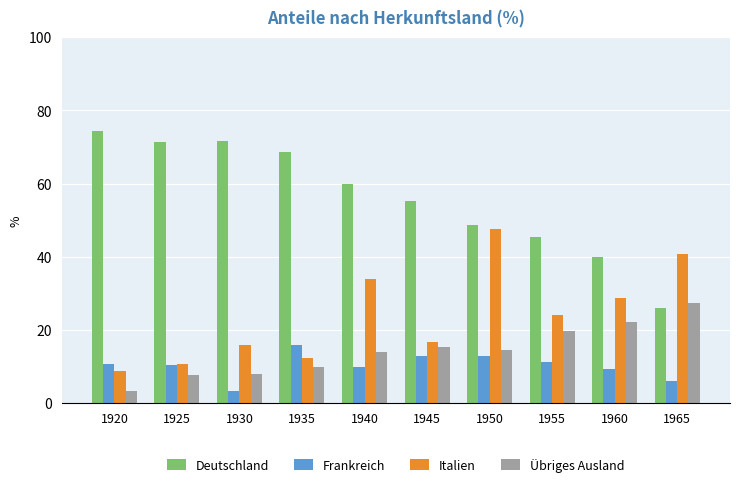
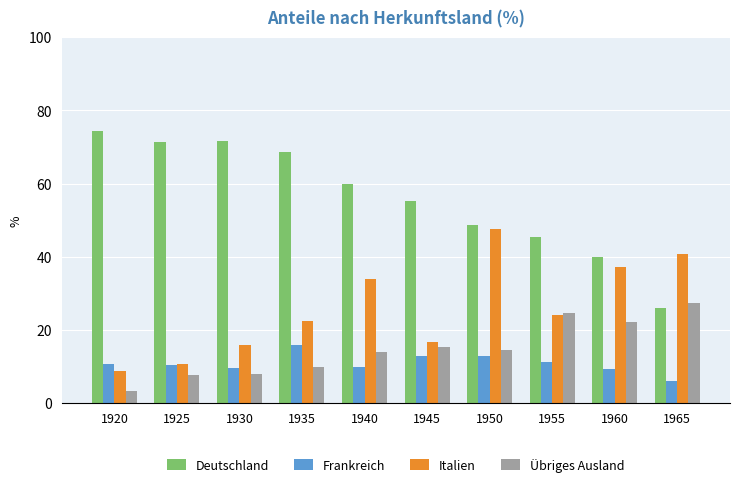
  {
    "Deutschland": {
      "1920": 74,
      "1925": 71,
      "1930": 72,
      "1935": 69,
      "1940": 60,
      "1945": 55,
      "1950": 49,
      "1955": 45,
      "1960": 40,
      "1965": 26
    },
    "Frankreich": {
      "1920": 11,
      "1925": 10,
-     "1930": 3,
+     "1930": 10,
      "1935": 16,
      "1940": 10,
      "1945": 13,
      "1950": 13,
      "1955": 11,
      "1960": 9,
      "1965": 6
    },
    "Italien": {
      "1920": 9,
      "1925": 11,
      "1930": 16,
-     "1935": 12,
+     "1935": 22,
      "1940": 34,
      "1945": 17,
      "1950": 48,
      "1955": 24,
-     "1960": 29,
+     "1960": 37,
      "1965": 41
    },
    "Übriges Ausland": {
      "1920": 3,
      "1925": 8,
      "1930": 8,
      "1935": 10,
      "1940": 14,
      "1945": 15,
      "1950": 15,
-     "1955": 20,
+     "1955": 25,
      "1960": 22,
      "1965": 27
    }
  }
